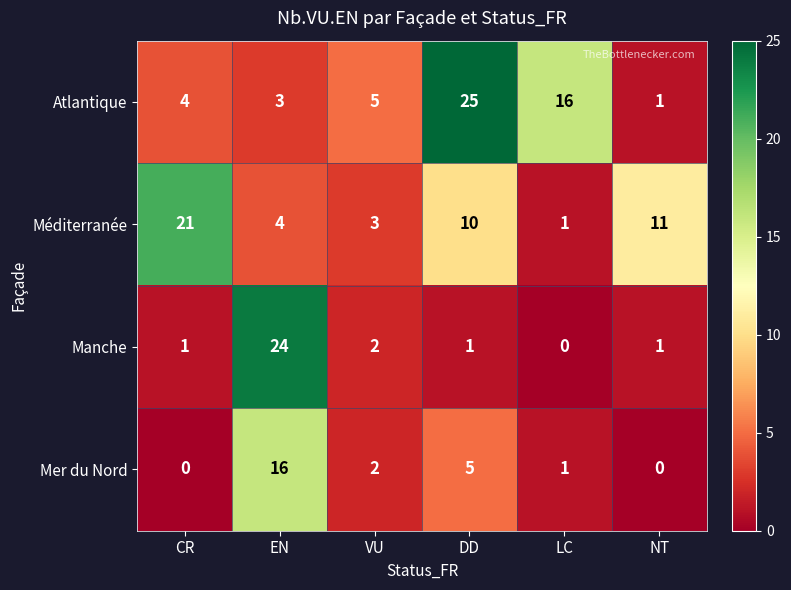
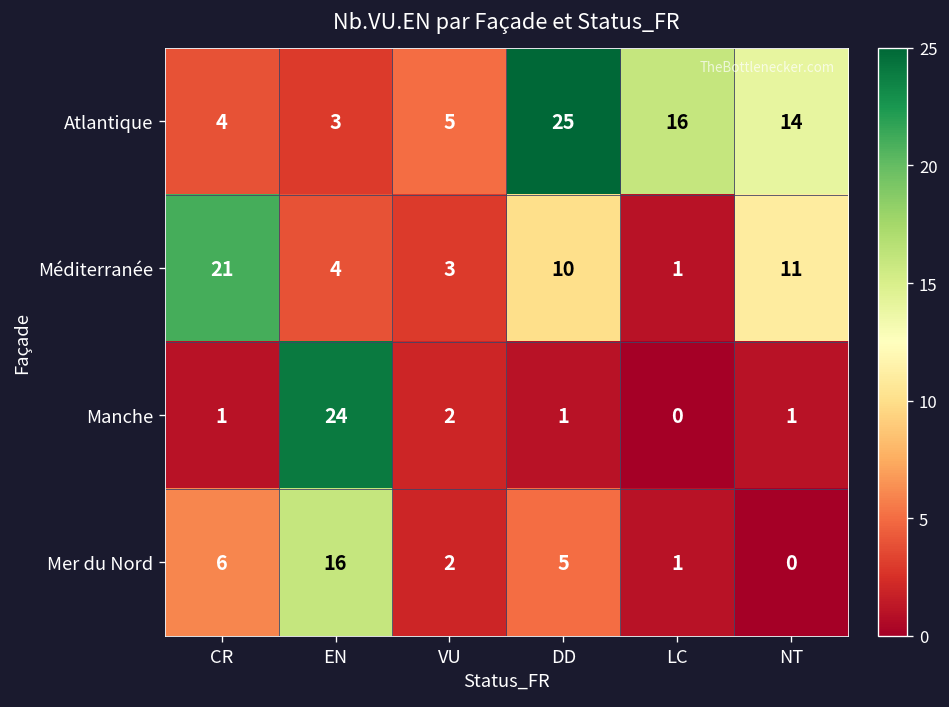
  {
    "Atlantique": {
      "CR": 4,
      "EN": 3,
      "VU": 5,
      "DD": 25,
      "LC": 16,
-     "NT": 1
+     "NT": 14
    },
    "Méditerranée": {
      "CR": 21,
      "EN": 4,
      "VU": 3,
      "DD": 10,
      "LC": 1,
      "NT": 11
    },
    "Manche": {
      "CR": 1,
      "EN": 24,
      "VU": 2,
      "DD": 1,
      "LC": 0,
      "NT": 1
    },
    "Mer du Nord": {
-     "CR": 0,
+     "CR": 6,
      "EN": 16,
      "VU": 2,
      "DD": 5,
      "LC": 1,
      "NT": 0
    }
  }
